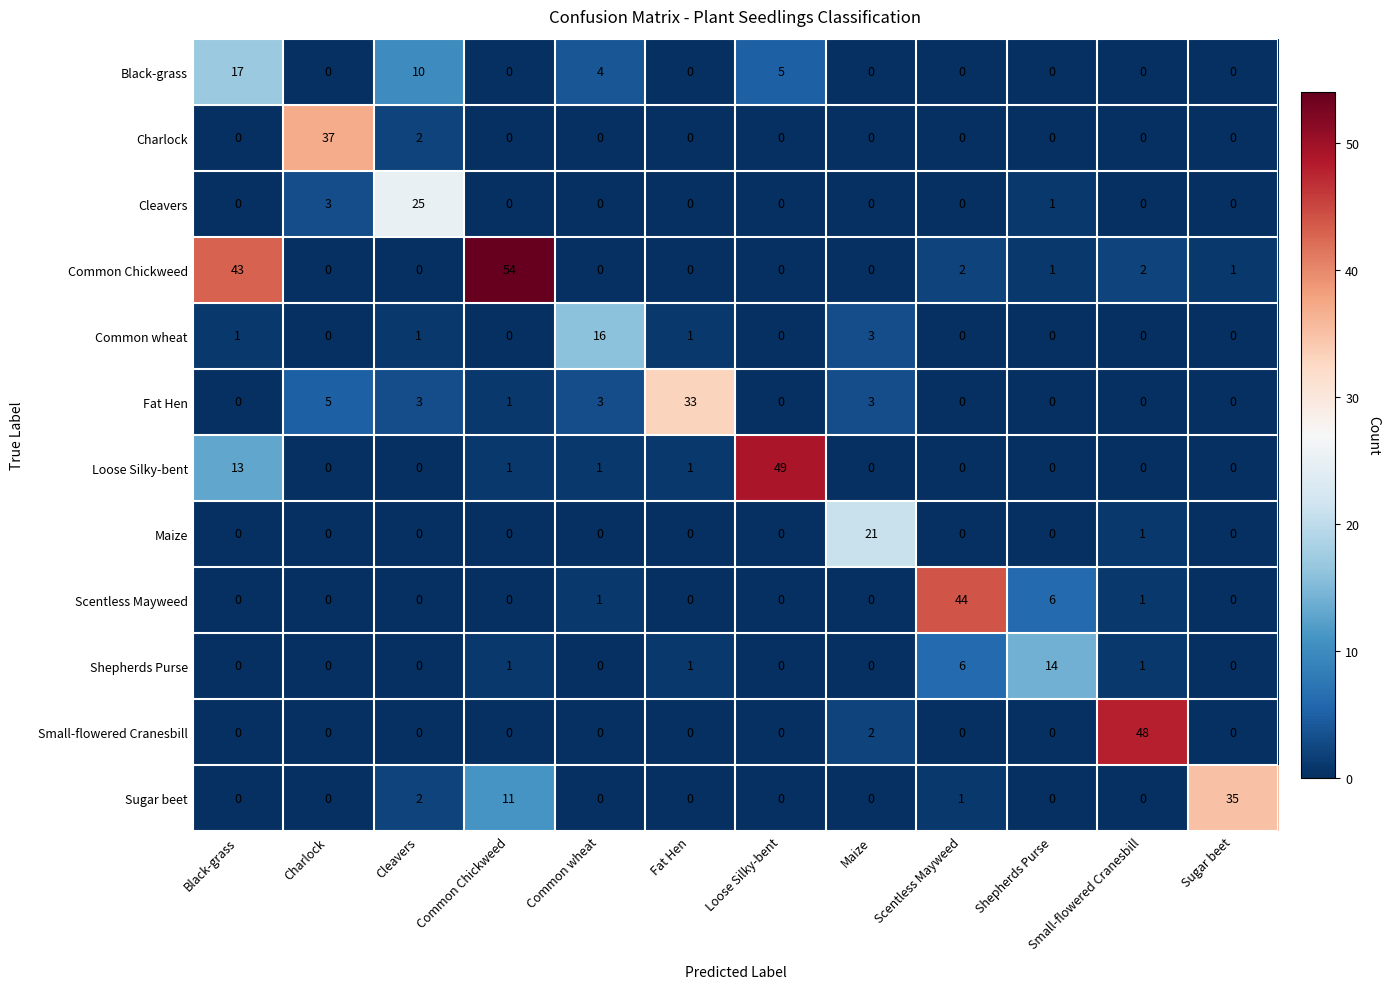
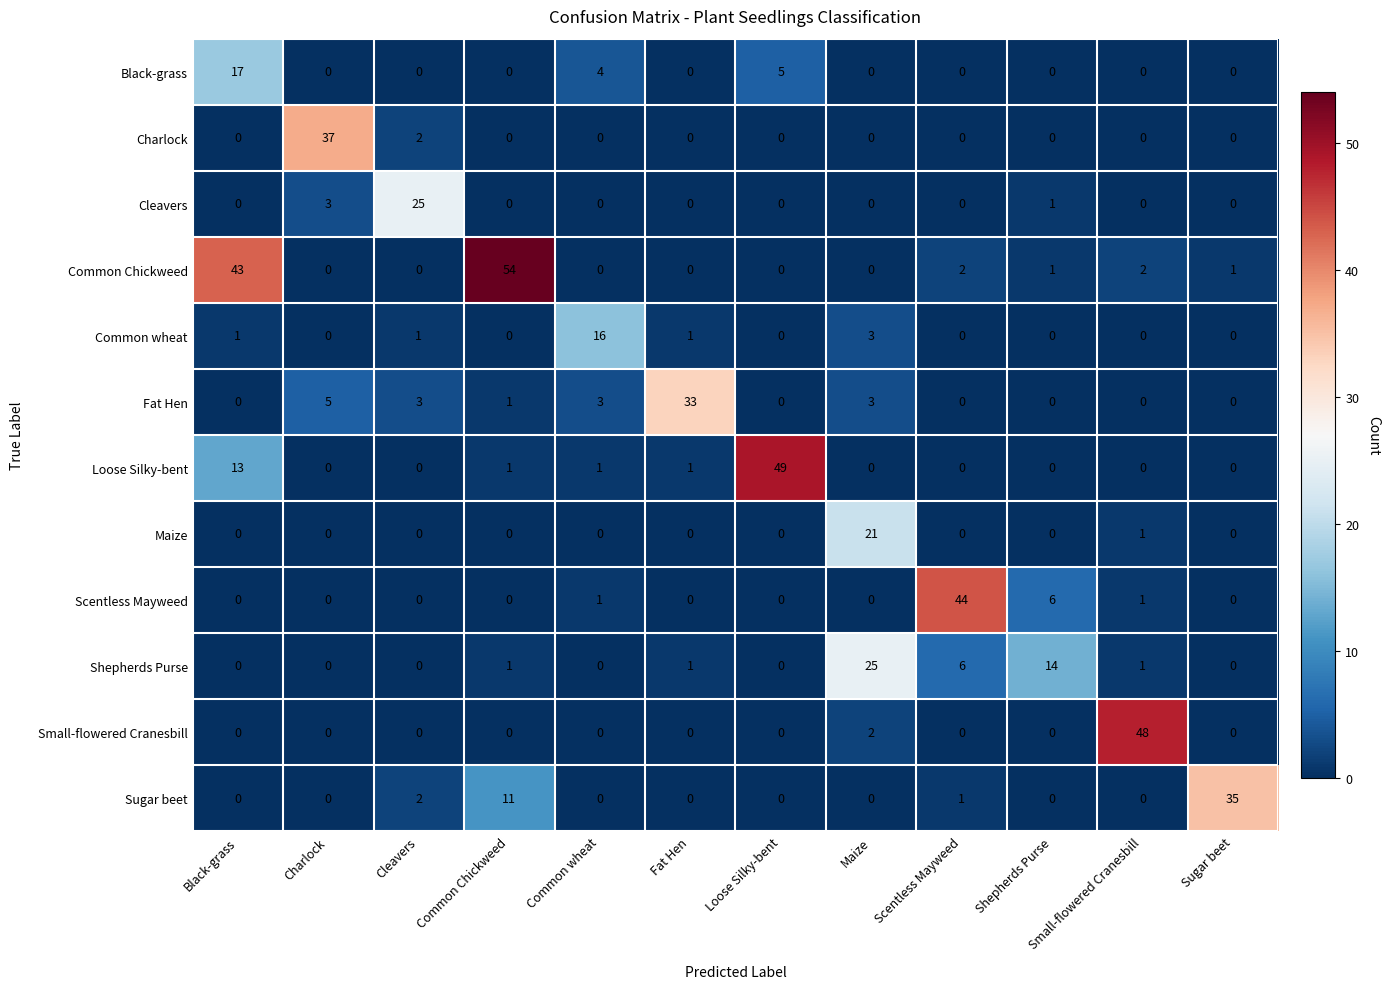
  {
    "Black-grass": {
      "Black-grass": 17,
      "Charlock": 0,
-     "Cleavers": 10,
+     "Cleavers": 0,
      "Common Chickweed": 0,
      "Common wheat": 4,
      "Fat Hen": 0,
      "Loose Silky-bent": 5,
      "Maize": 0,
      "Scentless Mayweed": 0,
      "Shepherds Purse": 0,
      "Small-flowered Cranesbill": 0,
      "Sugar beet": 0
    },
    "Charlock": {
      "Black-grass": 0,
      "Charlock": 37,
      "Cleavers": 2,
      "Common Chickweed": 0,
      "Common wheat": 0,
      "Fat Hen": 0,
      "Loose Silky-bent": 0,
      "Maize": 0,
      "Scentless Mayweed": 0,
      "Shepherds Purse": 0,
      "Small-flowered Cranesbill": 0,
      "Sugar beet": 0
    },
    "Cleavers": {
      "Black-grass": 0,
      "Charlock": 3,
      "Cleavers": 25,
      "Common Chickweed": 0,
      "Common wheat": 0,
      "Fat Hen": 0,
      "Loose Silky-bent": 0,
      "Maize": 0,
      "Scentless Mayweed": 0,
      "Shepherds Purse": 1,
      "Small-flowered Cranesbill": 0,
      "Sugar beet": 0
    },
    "Common Chickweed": {
      "Black-grass": 43,
      "Charlock": 0,
      "Cleavers": 0,
      "Common Chickweed": 54,
      "Common wheat": 0,
      "Fat Hen": 0,
      "Loose Silky-bent": 0,
      "Maize": 0,
      "Scentless Mayweed": 2,
      "Shepherds Purse": 1,
      "Small-flowered Cranesbill": 2,
      "Sugar beet": 1
    },
    "Common wheat": {
      "Black-grass": 1,
      "Charlock": 0,
      "Cleavers": 1,
      "Common Chickweed": 0,
      "Common wheat": 16,
      "Fat Hen": 1,
      "Loose Silky-bent": 0,
      "Maize": 3,
      "Scentless Mayweed": 0,
      "Shepherds Purse": 0,
      "Small-flowered Cranesbill": 0,
      "Sugar beet": 0
    },
    "Fat Hen": {
      "Black-grass": 0,
      "Charlock": 5,
      "Cleavers": 3,
      "Common Chickweed": 1,
      "Common wheat": 3,
      "Fat Hen": 33,
      "Loose Silky-bent": 0,
      "Maize": 3,
      "Scentless Mayweed": 0,
      "Shepherds Purse": 0,
      "Small-flowered Cranesbill": 0,
      "Sugar beet": 0
    },
    "Loose Silky-bent": {
      "Black-grass": 13,
      "Charlock": 0,
      "Cleavers": 0,
      "Common Chickweed": 1,
      "Common wheat": 1,
      "Fat Hen": 1,
      "Loose Silky-bent": 49,
      "Maize": 0,
      "Scentless Mayweed": 0,
      "Shepherds Purse": 0,
      "Small-flowered Cranesbill": 0,
      "Sugar beet": 0
    },
    "Maize": {
      "Black-grass": 0,
      "Charlock": 0,
      "Cleavers": 0,
      "Common Chickweed": 0,
      "Common wheat": 0,
      "Fat Hen": 0,
      "Loose Silky-bent": 0,
      "Maize": 21,
      "Scentless Mayweed": 0,
      "Shepherds Purse": 0,
      "Small-flowered Cranesbill": 1,
      "Sugar beet": 0
    },
    "Scentless Mayweed": {
      "Black-grass": 0,
      "Charlock": 0,
      "Cleavers": 0,
      "Common Chickweed": 0,
      "Common wheat": 1,
      "Fat Hen": 0,
      "Loose Silky-bent": 0,
      "Maize": 0,
      "Scentless Mayweed": 44,
      "Shepherds Purse": 6,
      "Small-flowered Cranesbill": 1,
      "Sugar beet": 0
    },
    "Shepherds Purse": {
      "Black-grass": 0,
      "Charlock": 0,
      "Cleavers": 0,
      "Common Chickweed": 1,
      "Common wheat": 0,
      "Fat Hen": 1,
      "Loose Silky-bent": 0,
-     "Maize": 0,
+     "Maize": 25,
      "Scentless Mayweed": 6,
      "Shepherds Purse": 14,
      "Small-flowered Cranesbill": 1,
      "Sugar beet": 0
    },
    "Small-flowered Cranesbill": {
      "Black-grass": 0,
      "Charlock": 0,
      "Cleavers": 0,
      "Common Chickweed": 0,
      "Common wheat": 0,
      "Fat Hen": 0,
      "Loose Silky-bent": 0,
      "Maize": 2,
      "Scentless Mayweed": 0,
      "Shepherds Purse": 0,
      "Small-flowered Cranesbill": 48,
      "Sugar beet": 0
    },
    "Sugar beet": {
      "Black-grass": 0,
      "Charlock": 0,
      "Cleavers": 2,
      "Common Chickweed": 11,
      "Common wheat": 0,
      "Fat Hen": 0,
      "Loose Silky-bent": 0,
      "Maize": 0,
      "Scentless Mayweed": 1,
      "Shepherds Purse": 0,
      "Small-flowered Cranesbill": 0,
      "Sugar beet": 35
    }
  }
